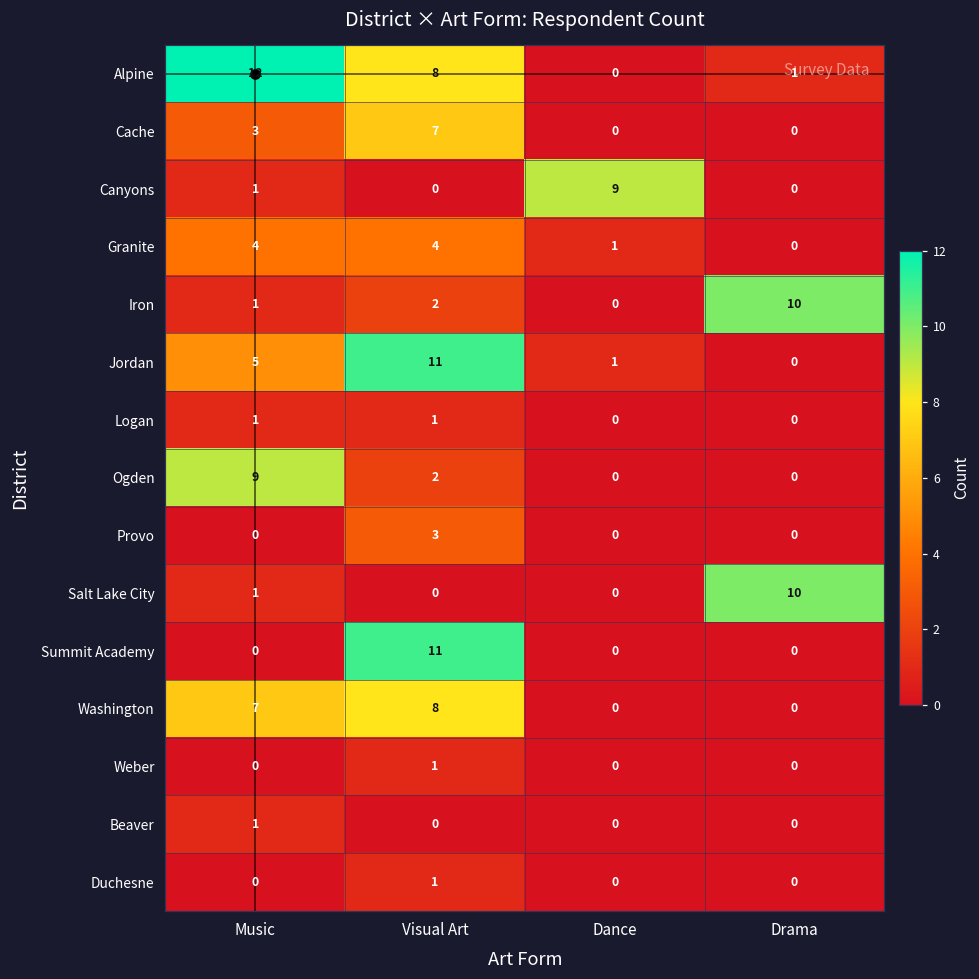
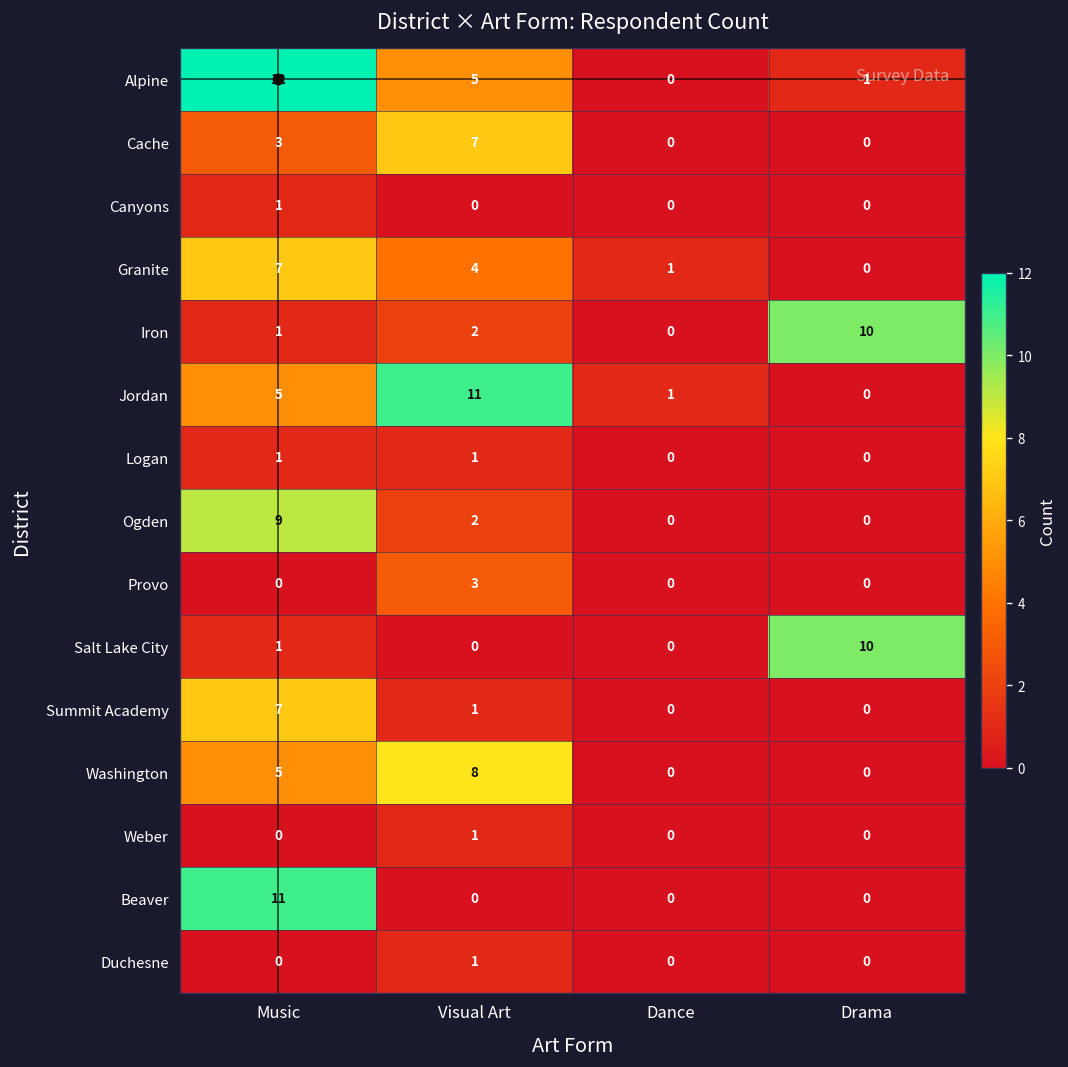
  {
    "Alpine": {
-     "Visual Art": 8,
+     "Visual Art": 5,
      "Dance": 0
    },
    "Cache": {
      "Music": 3,
      "Visual Art": 7,
      "Dance": 0,
      "Drama": 0
    },
    "Canyons": {
      "Music": 1,
      "Visual Art": 0,
-     "Dance": 9,
+     "Dance": 0,
      "Drama": 0
    },
    "Granite": {
-     "Music": 4,
+     "Music": 7,
      "Visual Art": 4,
      "Dance": 1,
      "Drama": 0
    },
    "Iron": {
      "Music": 1,
      "Visual Art": 2,
      "Dance": 0,
      "Drama": 10
    },
    "Jordan": {
      "Music": 5,
      "Visual Art": 11,
      "Dance": 1,
      "Drama": 0
    },
    "Logan": {
      "Music": 1,
      "Visual Art": 1,
      "Dance": 0,
      "Drama": 0
    },
    "Ogden": {
      "Music": 9,
      "Visual Art": 2,
      "Dance": 0,
      "Drama": 0
    },
    "Provo": {
      "Music": 0,
      "Visual Art": 3,
      "Dance": 0,
      "Drama": 0
    },
    "Salt Lake City": {
      "Music": 1,
      "Visual Art": 0,
      "Dance": 0,
      "Drama": 10
    },
    "Summit Academy": {
-     "Music": 0,
-     "Visual Art": 11,
+     "Music": 7,
+     "Visual Art": 1,
      "Dance": 0,
      "Drama": 0
    },
    "Washington": {
-     "Music": 7,
+     "Music": 5,
      "Visual Art": 8,
      "Dance": 0,
      "Drama": 0
    },
    "Weber": {
      "Music": 0,
      "Visual Art": 1,
      "Dance": 0,
      "Drama": 0
    },
    "Beaver": {
-     "Music": 1,
+     "Music": 11,
      "Visual Art": 0,
      "Dance": 0,
      "Drama": 0
    },
    "Duchesne": {
      "Music": 0,
      "Visual Art": 1,
      "Dance": 0,
      "Drama": 0
    }
  }
